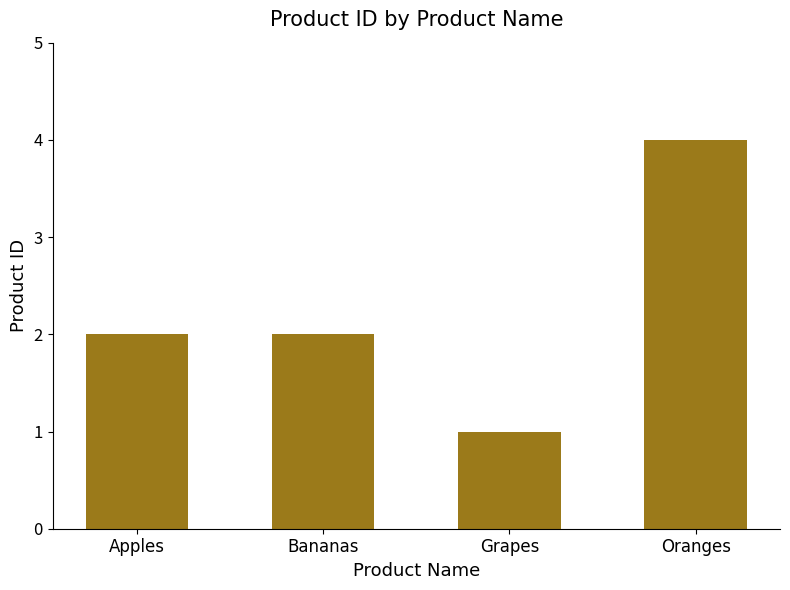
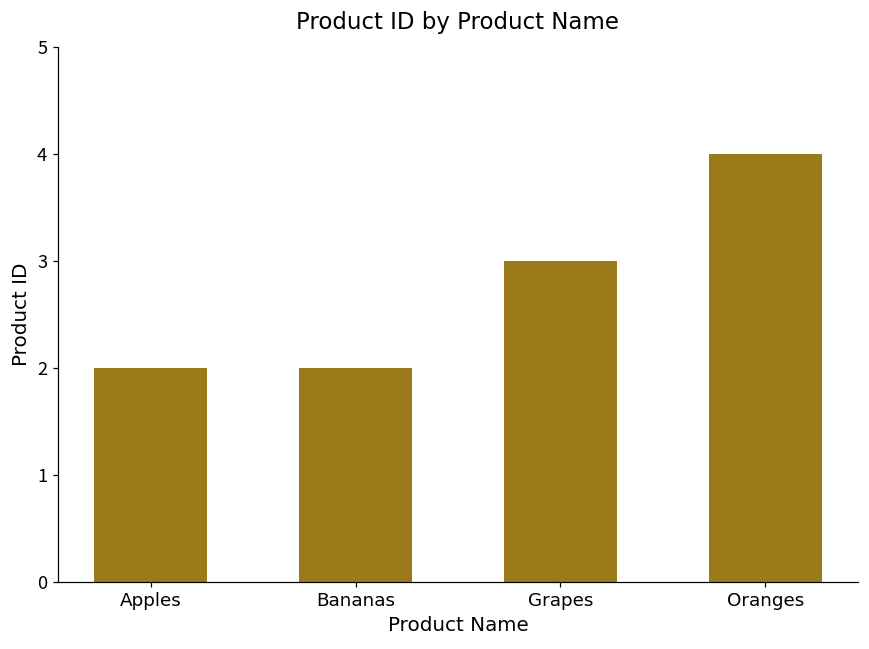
  {
    "Apples": 2,
    "Bananas": 2,
-   "Grapes": 1,
+   "Grapes": 3,
    "Oranges": 4
  }
